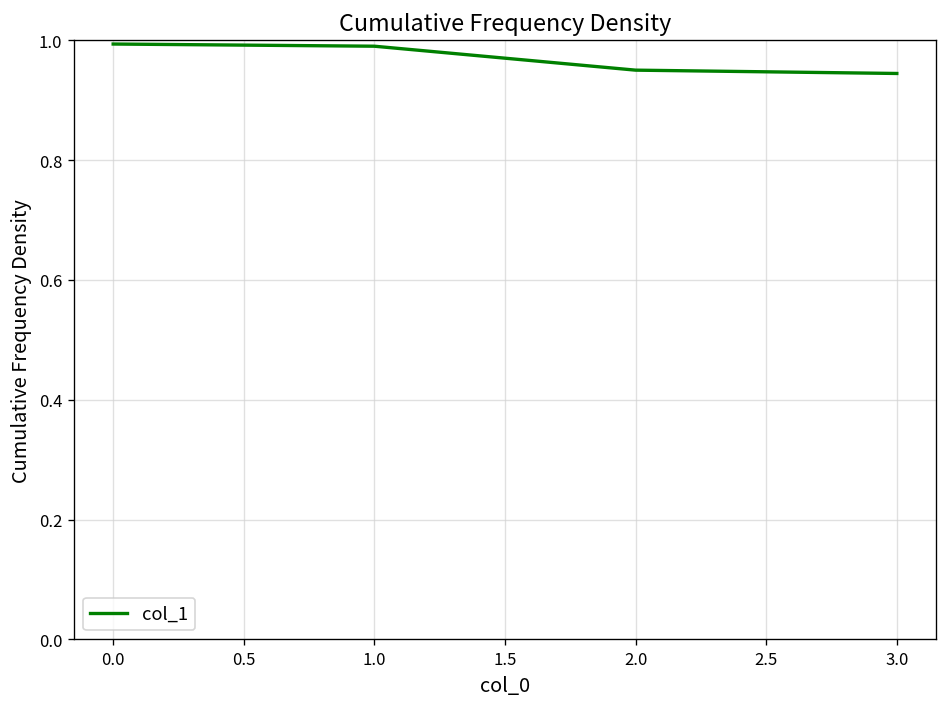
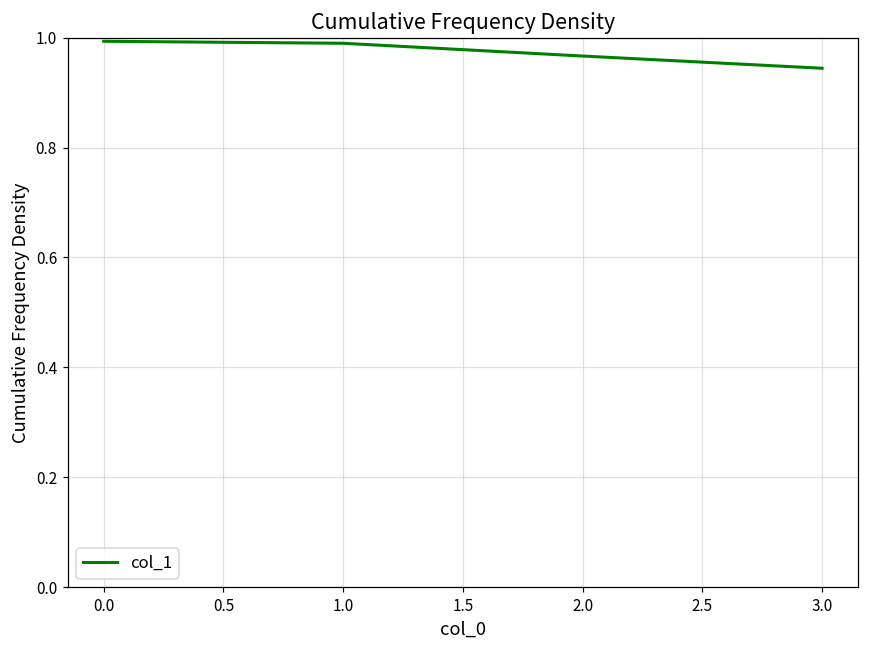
  {
    "0.0": 0.99,
    "1.0": 0.99,
-   "2.0": 0.95,
+   "2.0": 0.97,
    "3.0": 0.94
  }
